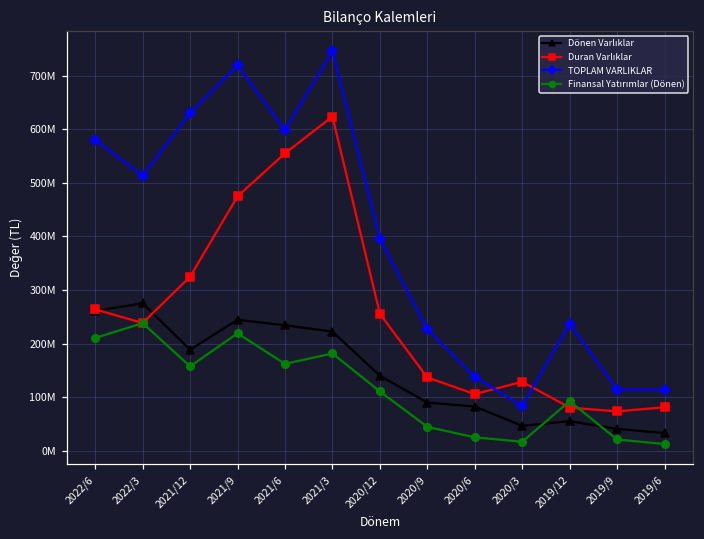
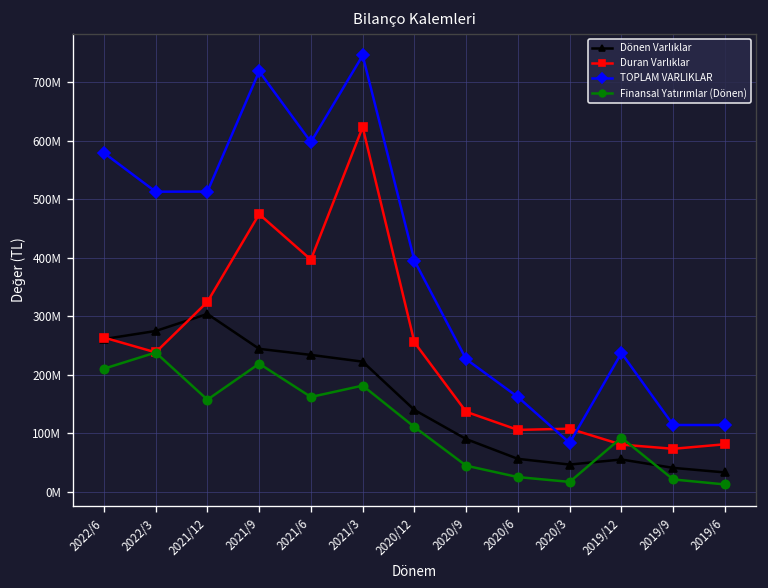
  {
    "Dönen Varlıklar": {
      "2022/3": 270000000,
-     "2021/12": 190000000,
+     "2021/12": 300000000,
      "2021/9": 240000000,
      "2021/6": 230000000,
      "2021/3": 220000000,
      "2020/12": 140000000,
      "2020/9": 90000000,
-     "2020/6": 80000000,
+     "2020/6": 60000000,
      "2020/3": 50000000,
      "2019/12": 60000000,
      "2019/9": 40000000,
      "2019/6": 30000000
    },
    "Duran Varlıklar": {
      "2021/12": 320000000,
      "2021/9": 470000000,
-     "2021/6": 550000000,
+     "2021/6": 400000000,
      "2021/3": 620000000,
      "2020/12": 260000000,
      "2020/9": 140000000,
      "2020/6": 110000000,
-     "2020/3": 130000000,
+     "2020/3": 110000000,
      "2019/12": 80000000,
      "2019/9": 70000000,
      "2019/6": 80000000
    },
    "TOPLAM VARLIKLAR": {
      "2022/6": 580000000,
      "2022/3": 510000000,
-     "2021/12": 630000000,
+     "2021/12": 510000000,
      "2021/9": 720000000,
      "2021/6": 600000000,
      "2021/3": 750000000,
      "2020/12": 400000000,
      "2020/9": 230000000,
-     "2020/6": 140000000,
+     "2020/6": 160000000,
      "2020/3": 80000000,
      "2019/12": 240000000,
      "2019/9": 110000000,
      "2019/6": 110000000
    },
    "Finansal Yatırımlar (Dönen)": {
      "2022/6": 210000000,
      "2021/12": 160000000,
      "2021/9": 220000000,
      "2021/6": 160000000,
      "2021/3": 180000000,
      "2020/12": 110000000,
      "2020/9": 40000000,
      "2020/6": 20000000,
      "2020/3": 20000000,
      "2019/12": 90000000,
      "2019/9": 20000000,
      "2019/6": 10000000
    }
  }
